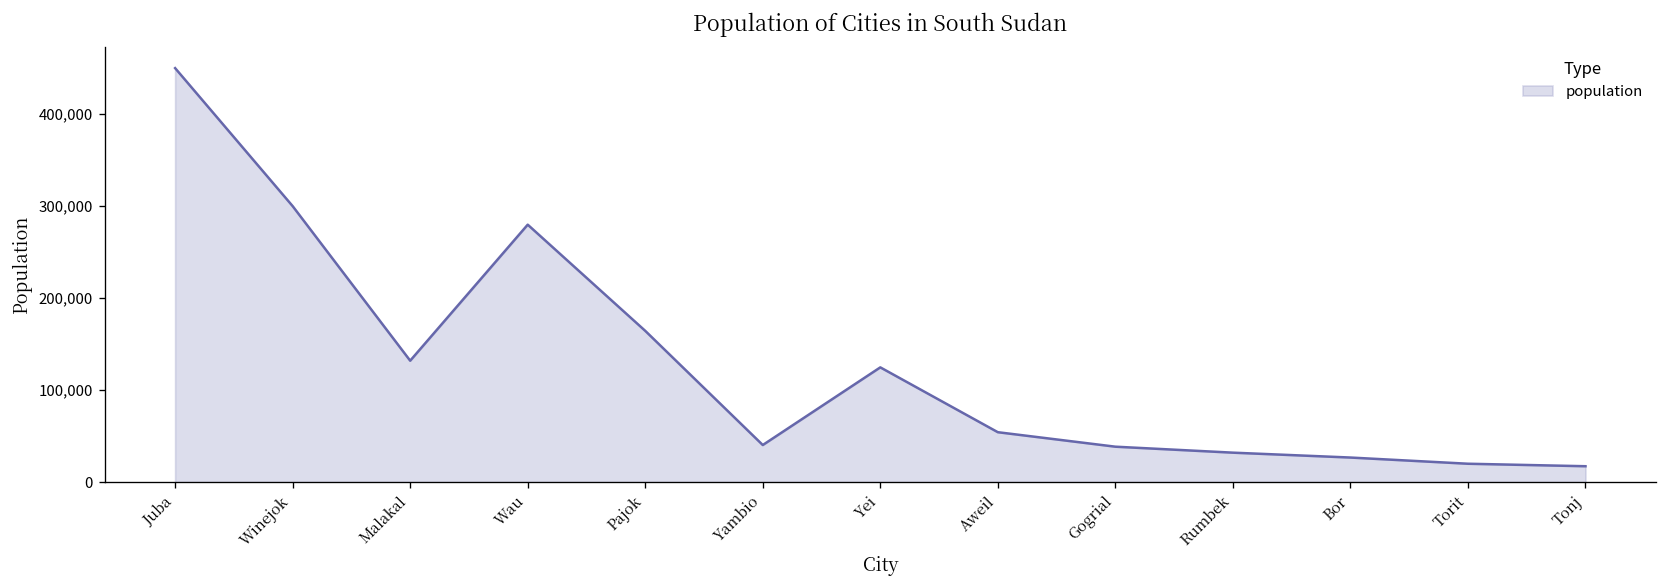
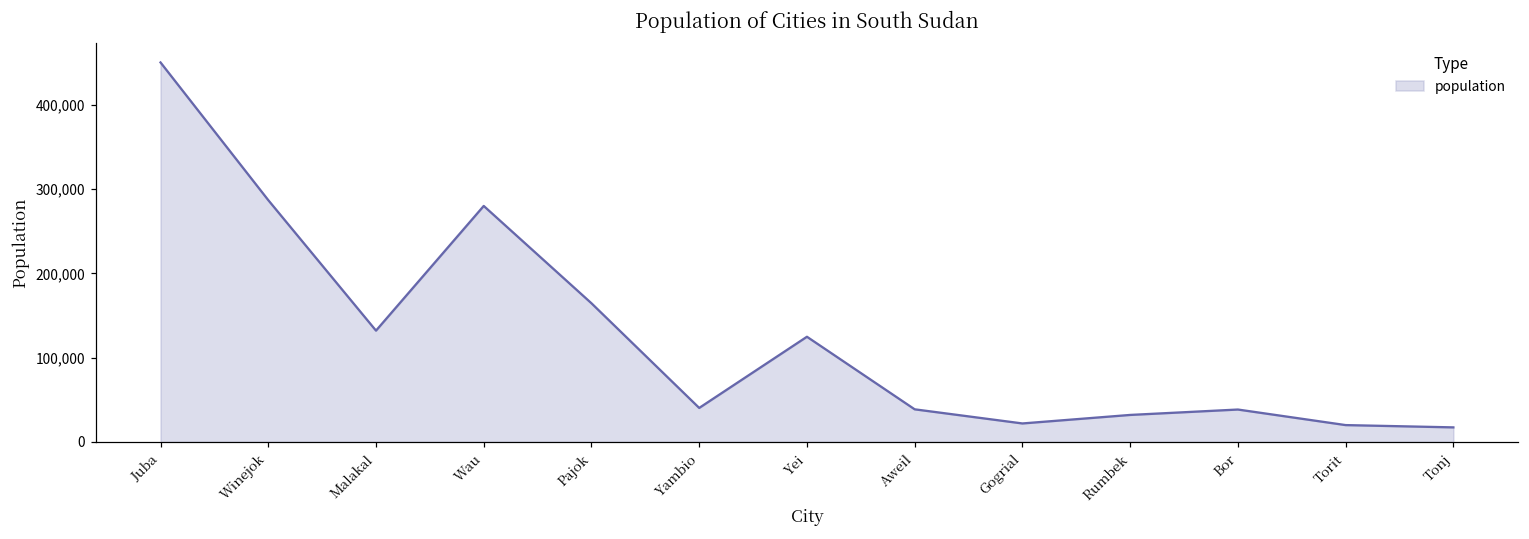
  {
    "Juba": "450,000",
-   "Winejok": "300,000",
+   "Winejok": "290,000",
    "Malakal": "130,000",
    "Wau": "280,000",
    "Pajok": "160,000",
    "Yambio": "40,000",
    "Yei": "120,000",
-   "Aweil": "50,000",
-   "Gogrial": "40,000",
+   "Aweil": "40,000",
+   "Gogrial": "20,000",
    "Rumbek": "30,000",
-   "Bor": "30,000",
+   "Bor": "40,000",
    "Torit": "20,000",
    "Tonj": "20,000"
  }
